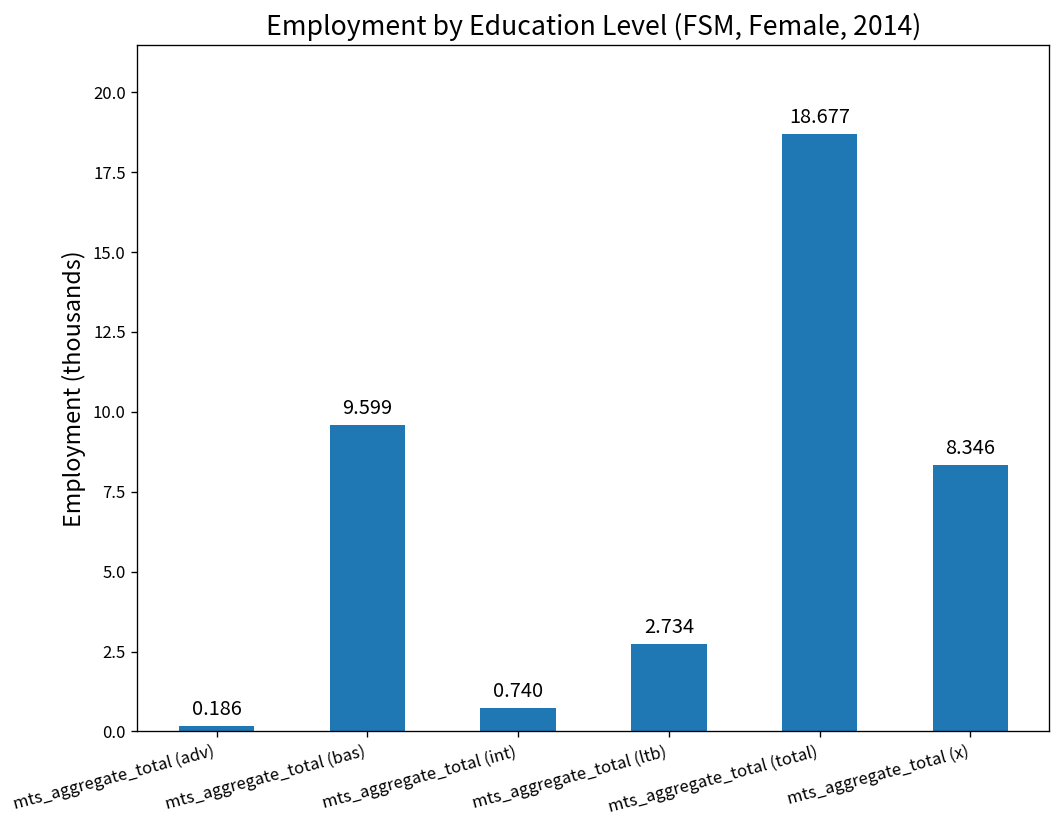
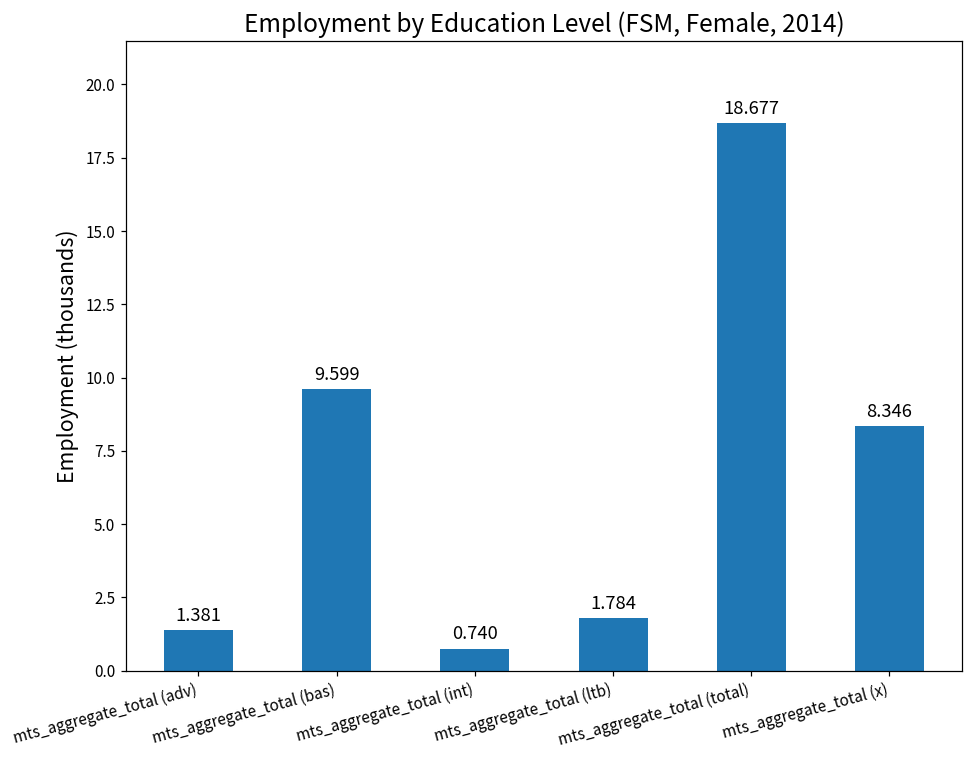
  {
-   "mts_aggregate_total (adv)": 0.186,
+   "mts_aggregate_total (adv)": 1.381,
    "mts_aggregate_total (bas)": 9.599,
    "mts_aggregate_total (int)": 0.740,
-   "mts_aggregate_total (ltb)": 2.734,
+   "mts_aggregate_total (ltb)": 1.784,
    "mts_aggregate_total (total)": 18.677,
    "mts_aggregate_total (x)": 8.346
  }
